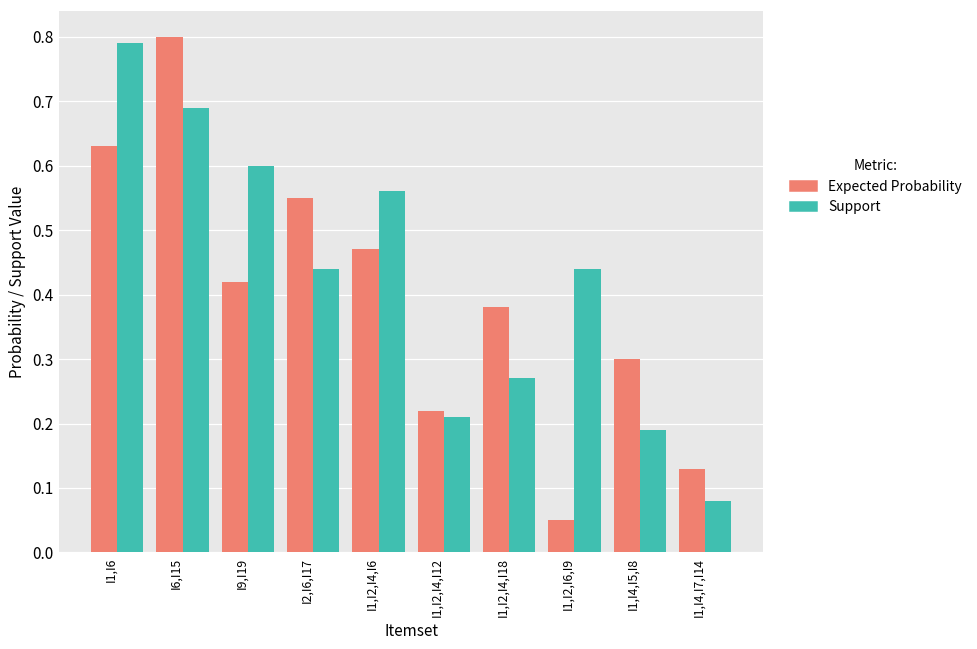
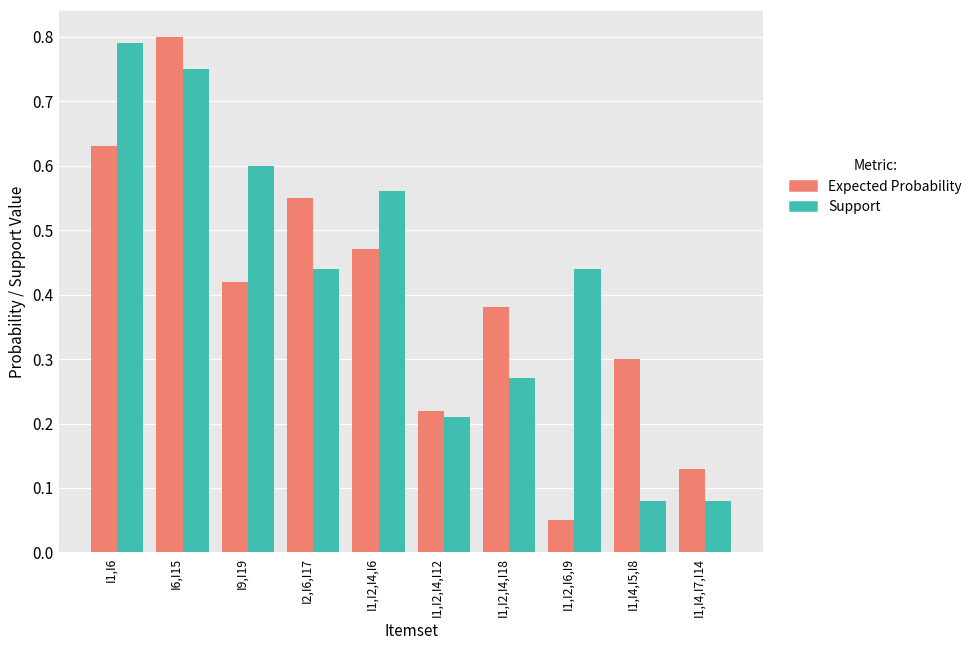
  {
    "Expected Probability": {
      "I1,I6": 0.63,
      "I6,I15": 0.80,
      "I9,I19": 0.42,
      "I2,I6,I17": 0.55,
      "I1,I2,I4,I6": 0.47,
      "I1,I2,I4,I12": 0.22,
      "I1,I2,I4,I18": 0.38,
      "I1,I2,I6,I9": 0.05,
      "I1,I4,I5,I8": 0.30,
      "I1,I4,I7,I14": 0.13
    },
    "Support": {
      "I1,I6": 0.79,
-     "I6,I15": 0.69,
+     "I6,I15": 0.75,
      "I9,I19": 0.60,
      "I2,I6,I17": 0.44,
      "I1,I2,I4,I6": 0.56,
      "I1,I2,I4,I12": 0.21,
      "I1,I2,I4,I18": 0.27,
      "I1,I2,I6,I9": 0.44,
-     "I1,I4,I5,I8": 0.19,
+     "I1,I4,I5,I8": 0.08,
      "I1,I4,I7,I14": 0.08
    }
  }
